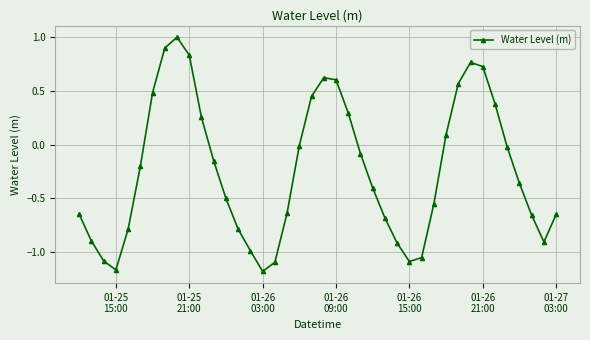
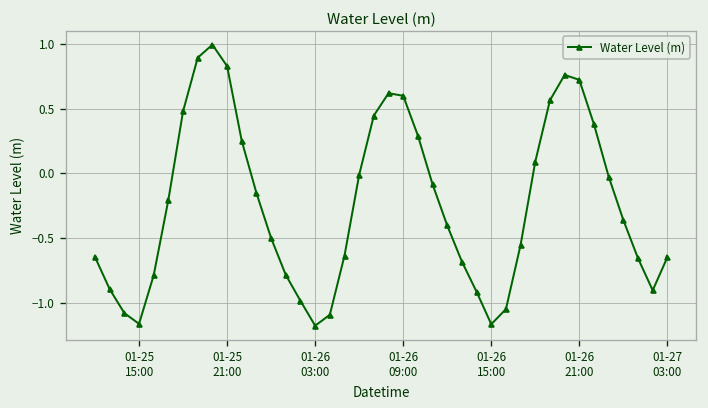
  {
    "01-25 15:00": -1.16,
    "01-25 21:00": 0.83,
    "01-26 03:00": -1.18,
    "01-26 09:00": 0.60,
-   "01-26 15:00": -1.09,
+   "01-26 15:00": -1.17,
    "01-26 21:00": 0.72,
    "01-27 03:00": -0.65
  }
